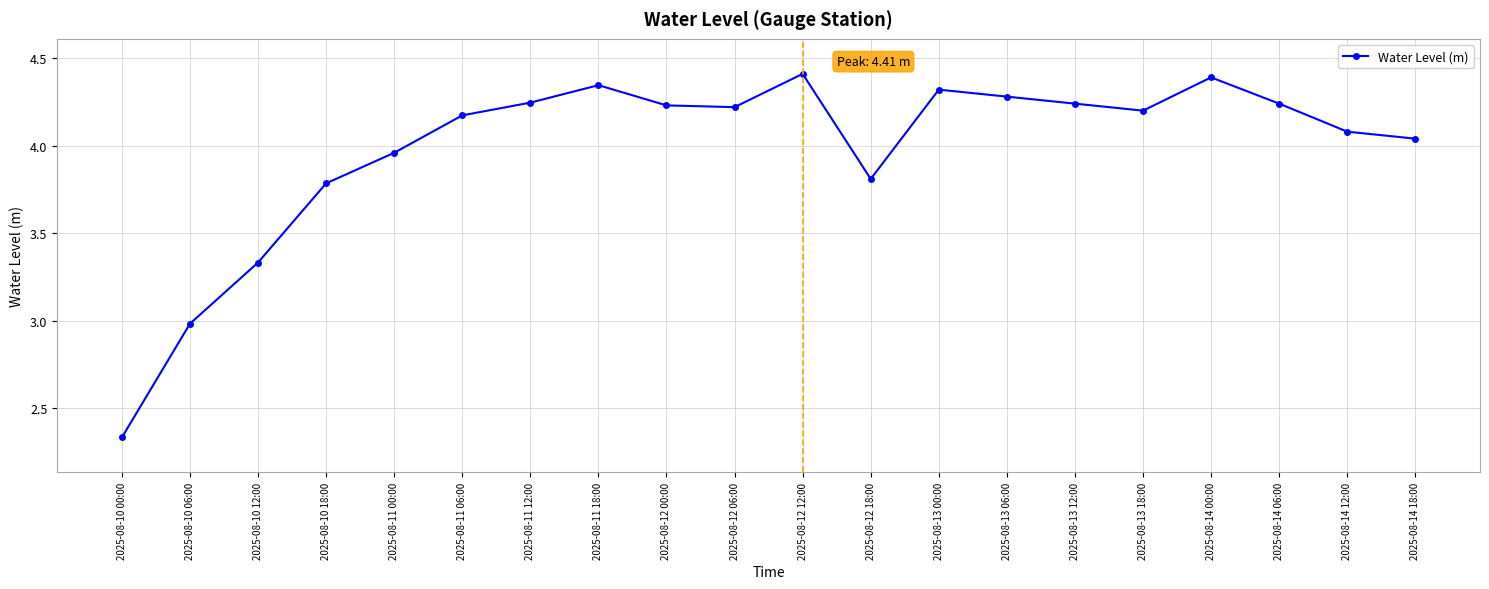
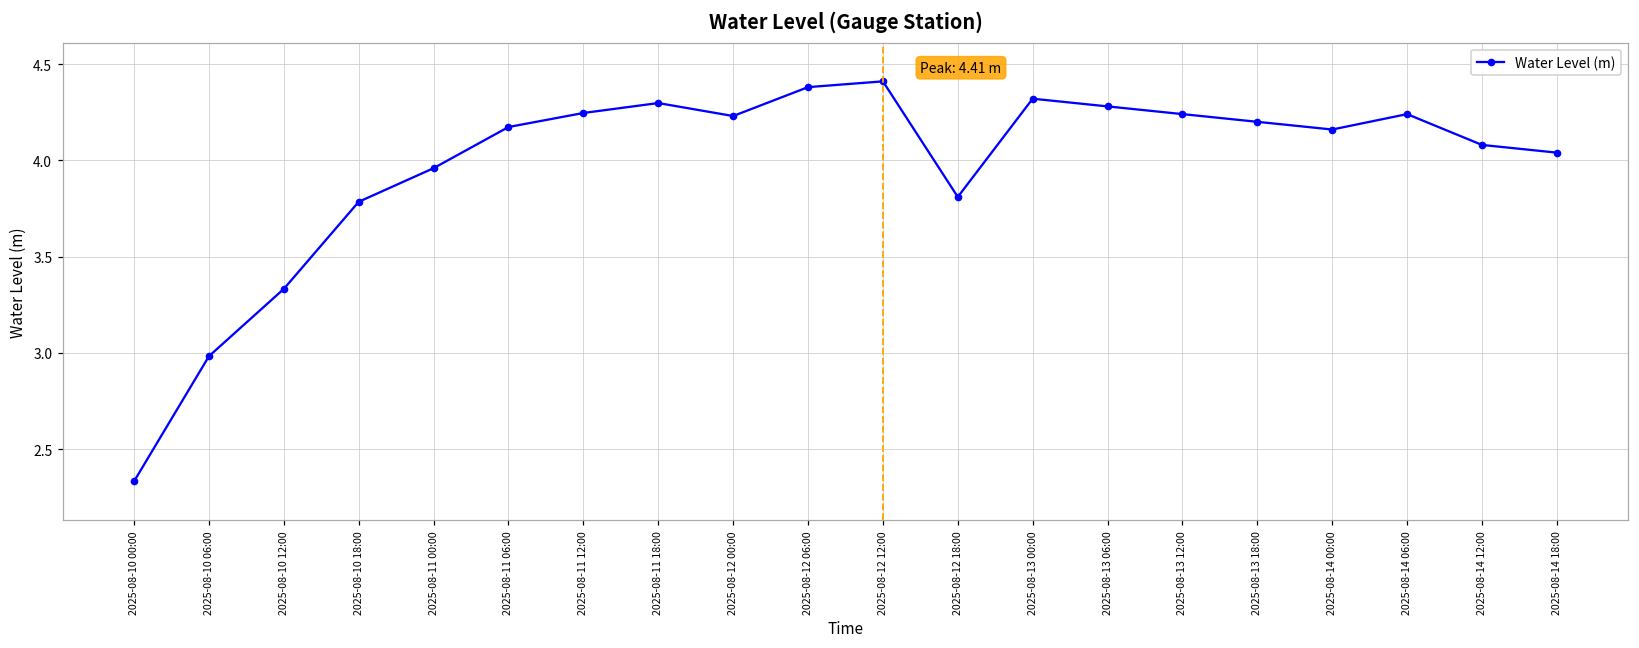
  {
    "2025-08-10 00:00": 2.33,
    "2025-08-10 06:00": 2.98,
    "2025-08-10 12:00": 3.33,
    "2025-08-10 18:00": 3.78,
    "2025-08-11 00:00": 3.96,
    "2025-08-11 06:00": 4.17,
    "2025-08-11 12:00": 4.25,
-   "2025-08-11 18:00": 4.35,
+   "2025-08-11 18:00": 4.30,
    "2025-08-12 00:00": 4.23,
-   "2025-08-12 06:00": 4.22,
+   "2025-08-12 06:00": 4.38,
    "2025-08-12 12:00": 4.41,
    "2025-08-12 18:00": 3.81,
    "2025-08-13 00:00": 4.32,
    "2025-08-13 06:00": 4.28,
    "2025-08-13 12:00": 4.24,
    "2025-08-13 18:00": 4.20,
-   "2025-08-14 00:00": 4.39,
+   "2025-08-14 00:00": 4.16,
    "2025-08-14 06:00": 4.24,
    "2025-08-14 12:00": 4.08,
    "2025-08-14 18:00": 4.04
  }
